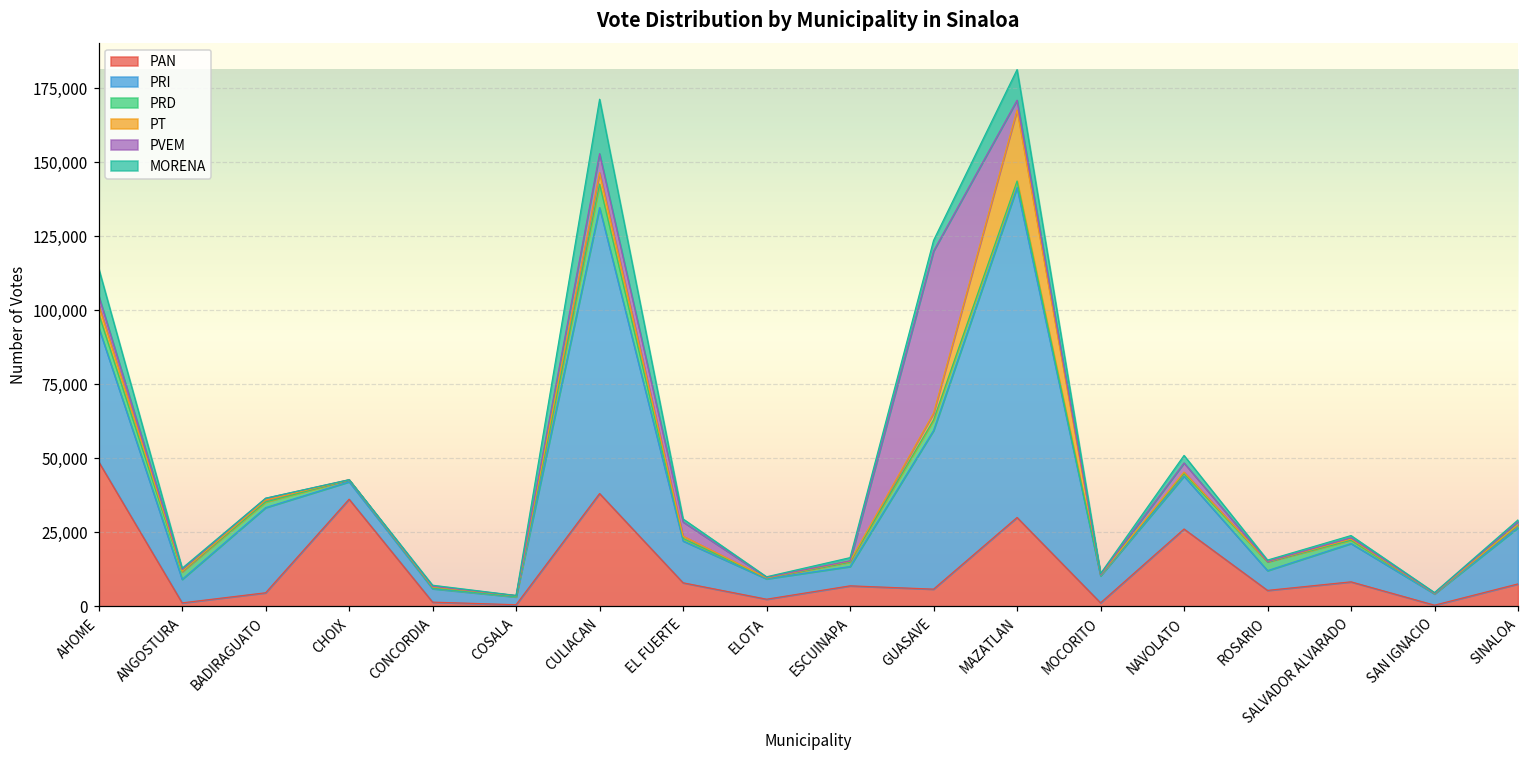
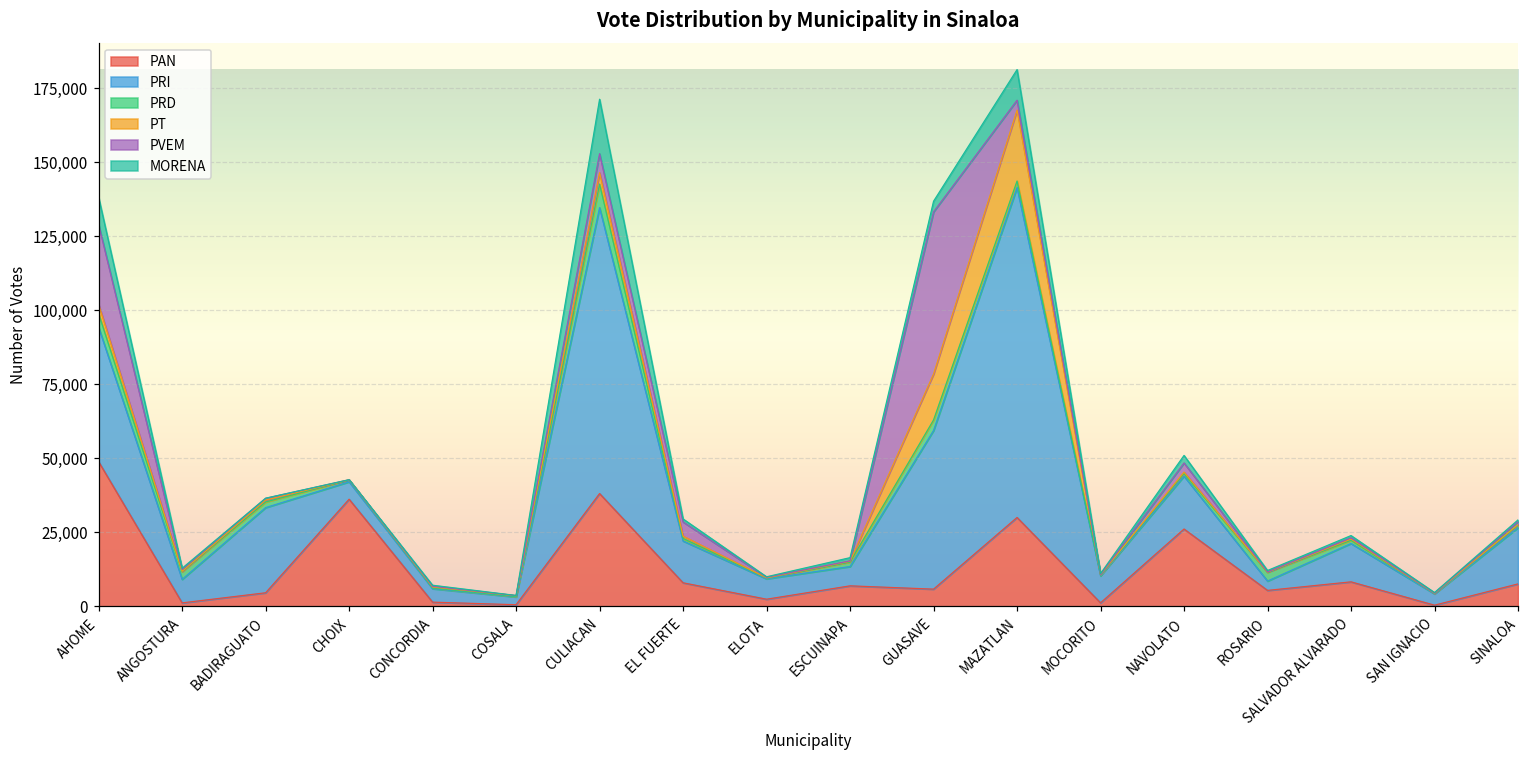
  {
    "PAN": {
      "AHOME": "49,000",
      "ANGOSTURA": "1,000",
      "BADIRAGUATO": "5,000",
      "CHOIX": "36,000",
      "CONCORDIA": "1,000",
      "COSALA": "1,000",
      "CULIACAN": "38,000",
      "EL FUERTE": "8,000",
      "ELOTA": "2,000",
      "ESCUINAPA": "7,000",
      "GUASAVE": "6,000",
      "MAZATLAN": "30,000",
      "MOCORITO": "1,000",
      "NAVOLATO": "26,000",
      "ROSARIO": "5,000",
      "SALVADOR ALVARADO": "8,000",
      "SAN IGNACIO": "0",
      "SINALOA": "8,000"
    },
    "PRI": {
      "AHOME": "45,000",
      "ANGOSTURA": "8,000",
      "BADIRAGUATO": "29,000",
      "CULIACAN": "97,000",
      "ESCUINAPA": "7,000",
      "GUASAVE": "54,000",
      "MAZATLAN": "111,000",
-     "ROSARIO": "7,000",
+     "ROSARIO": "3,000",
      "SALVADOR ALVARADO": "13,000"
    },
    "PT": {
      "AHOME": "3,000",
      "CULIACAN": "4,000",
-     "GUASAVE": "2,000",
+     "GUASAVE": "16,000",
      "MAZATLAN": "24,000"
    },
    "PVEM": {
-     "AHOME": "3,000",
+     "AHOME": "27,000",
      "CULIACAN": "6,000",
      "EL FUERTE": "5,000",
      "GUASAVE": "55,000",
      "MAZATLAN": "3,000",
      "NAVOLATO": "3,000"
    }
  }
